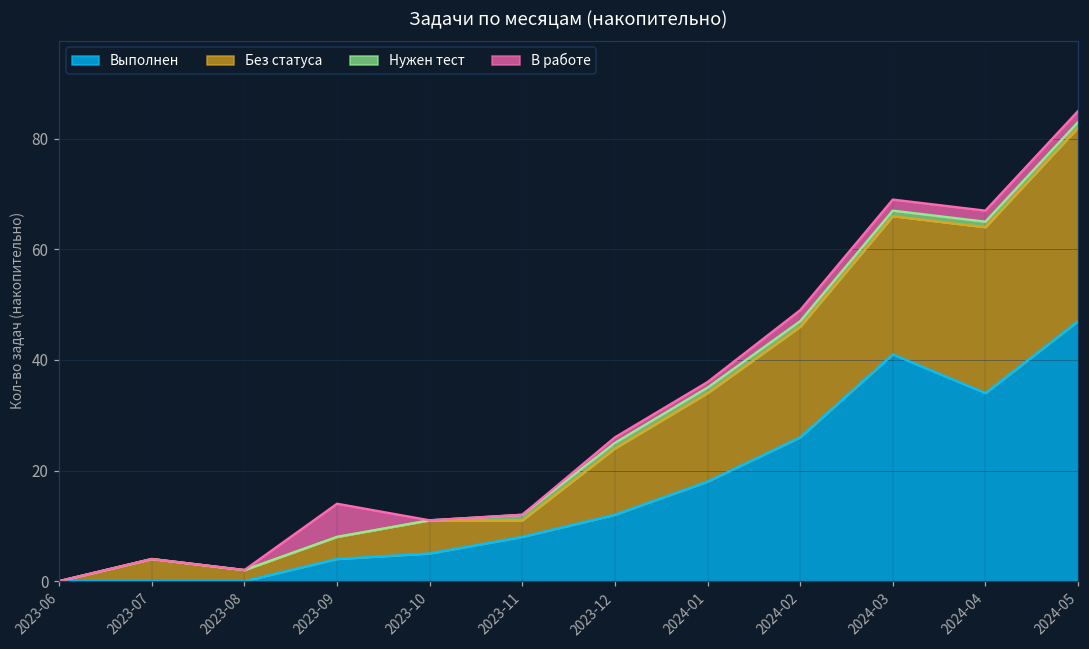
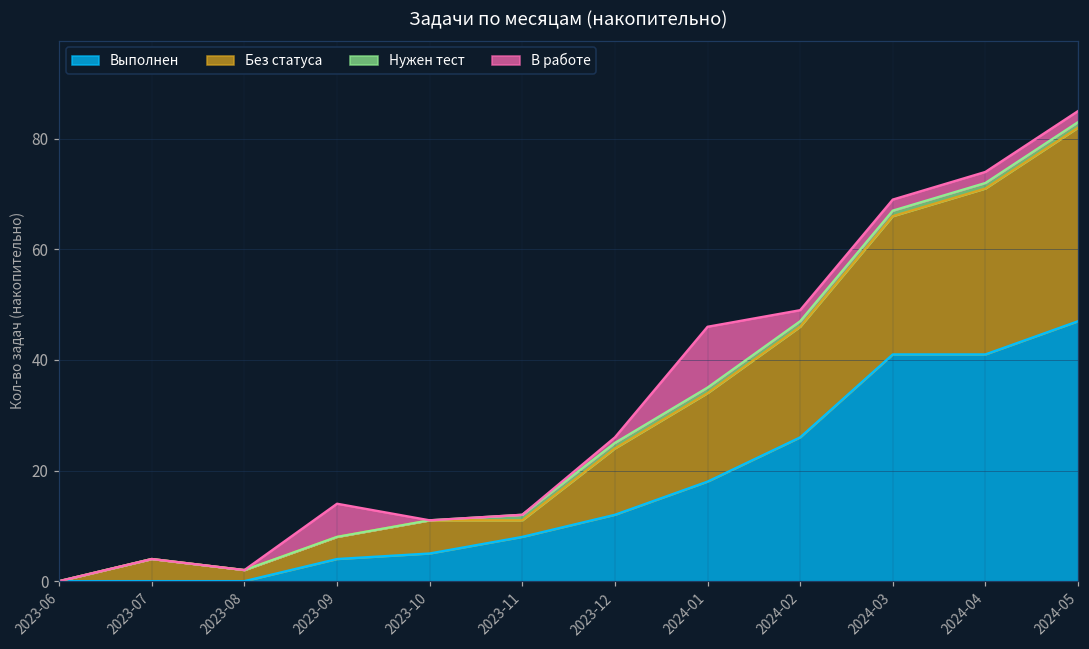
  {
    "Выполнен": {
      "2023-07": 0,
      "2023-08": 0,
      "2023-09": 4,
      "2023-10": 5,
      "2023-11": 8,
      "2023-12": 12,
      "2024-01": 18,
      "2024-02": 26,
      "2024-03": 41,
-     "2024-04": 34,
+     "2024-04": 41,
      "2024-05": 47
    },
    "Без статуса": {
      "2023-11": 3,
      "2023-12": 12,
      "2024-01": 16,
      "2024-02": 20,
      "2024-03": 25,
      "2024-04": 30,
      "2024-05": 35
    },
    "Нужен тест": {
      "2023-12": 1,
      "2024-01": 1,
      "2024-02": 1,
      "2024-03": 1,
      "2024-04": 1,
      "2024-05": 1
    },
    "В работе": {
      "2023-09": 6,
      "2023-12": 1,
-     "2024-01": 1,
+     "2024-01": 11,
      "2024-02": 2,
      "2024-03": 2,
      "2024-04": 2,
      "2024-05": 2
    }
  }
